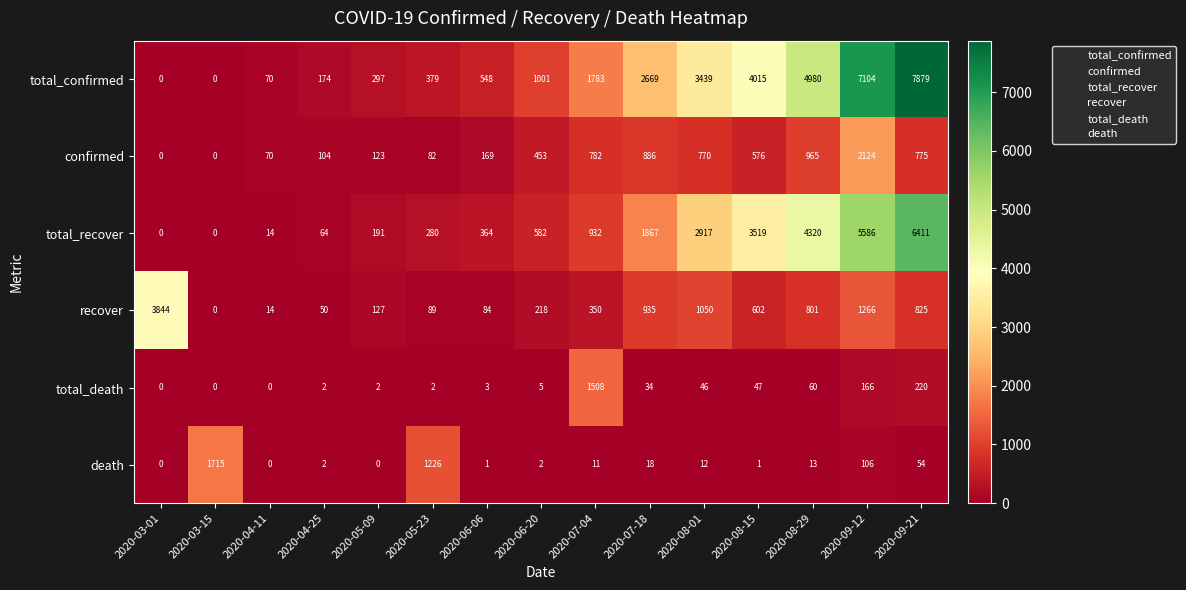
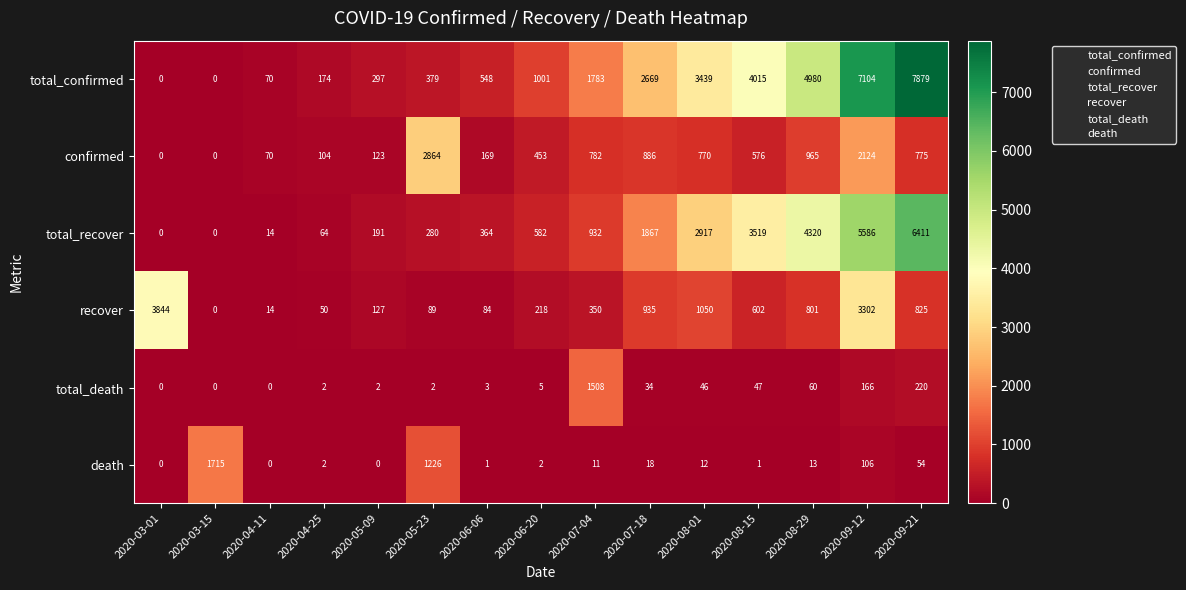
  {
    "total_confirmed": {
      "2020-03-01": 0,
      "2020-03-15": 0,
      "2020-04-11": 70,
      "2020-04-25": 174,
      "2020-05-09": 297,
      "2020-05-23": 379,
      "2020-06-06": 548,
      "2020-06-20": 1001,
      "2020-07-04": 1783,
      "2020-07-18": 2669,
      "2020-08-01": 3439,
      "2020-08-15": 4015,
      "2020-08-29": 4980,
      "2020-09-12": 7104,
      "2020-09-21": 7879
    },
    "confirmed": {
      "2020-03-01": 0,
      "2020-03-15": 0,
      "2020-04-11": 70,
      "2020-04-25": 104,
      "2020-05-09": 123,
-     "2020-05-23": 82,
+     "2020-05-23": 2864,
      "2020-06-06": 169,
      "2020-06-20": 453,
      "2020-07-04": 782,
      "2020-07-18": 886,
      "2020-08-01": 770,
      "2020-08-15": 576,
      "2020-08-29": 965,
      "2020-09-12": 2124,
      "2020-09-21": 775
    },
    "total_recover": {
      "2020-03-01": 0,
      "2020-03-15": 0,
      "2020-04-11": 14,
      "2020-04-25": 64,
      "2020-05-09": 191,
      "2020-05-23": 280,
      "2020-06-06": 364,
      "2020-06-20": 582,
      "2020-07-04": 932,
      "2020-07-18": 1867,
      "2020-08-01": 2917,
      "2020-08-15": 3519,
      "2020-08-29": 4320,
      "2020-09-12": 5586,
      "2020-09-21": 6411
    },
    "recover": {
      "2020-03-01": 3844,
      "2020-03-15": 0,
      "2020-04-11": 14,
      "2020-04-25": 50,
      "2020-05-09": 127,
      "2020-05-23": 89,
      "2020-06-06": 84,
      "2020-06-20": 218,
      "2020-07-04": 350,
      "2020-07-18": 935,
      "2020-08-01": 1050,
      "2020-08-15": 602,
      "2020-08-29": 801,
-     "2020-09-12": 1266,
+     "2020-09-12": 3302,
      "2020-09-21": 825
    },
    "total_death": {
      "2020-03-01": 0,
      "2020-03-15": 0,
      "2020-04-11": 0,
      "2020-04-25": 2,
      "2020-05-09": 2,
      "2020-05-23": 2,
      "2020-06-06": 3,
      "2020-06-20": 5,
      "2020-07-04": 1508,
      "2020-07-18": 34,
      "2020-08-01": 46,
      "2020-08-15": 47,
      "2020-08-29": 60,
      "2020-09-12": 166,
      "2020-09-21": 220
    },
    "death": {
      "2020-03-01": 0,
      "2020-03-15": 1715,
      "2020-04-11": 0,
      "2020-04-25": 2,
      "2020-05-09": 0,
      "2020-05-23": 1226,
      "2020-06-06": 1,
      "2020-06-20": 2,
      "2020-07-04": 11,
      "2020-07-18": 18,
      "2020-08-01": 12,
      "2020-08-15": 1,
      "2020-08-29": 13,
      "2020-09-12": 106,
      "2020-09-21": 54
    }
  }
